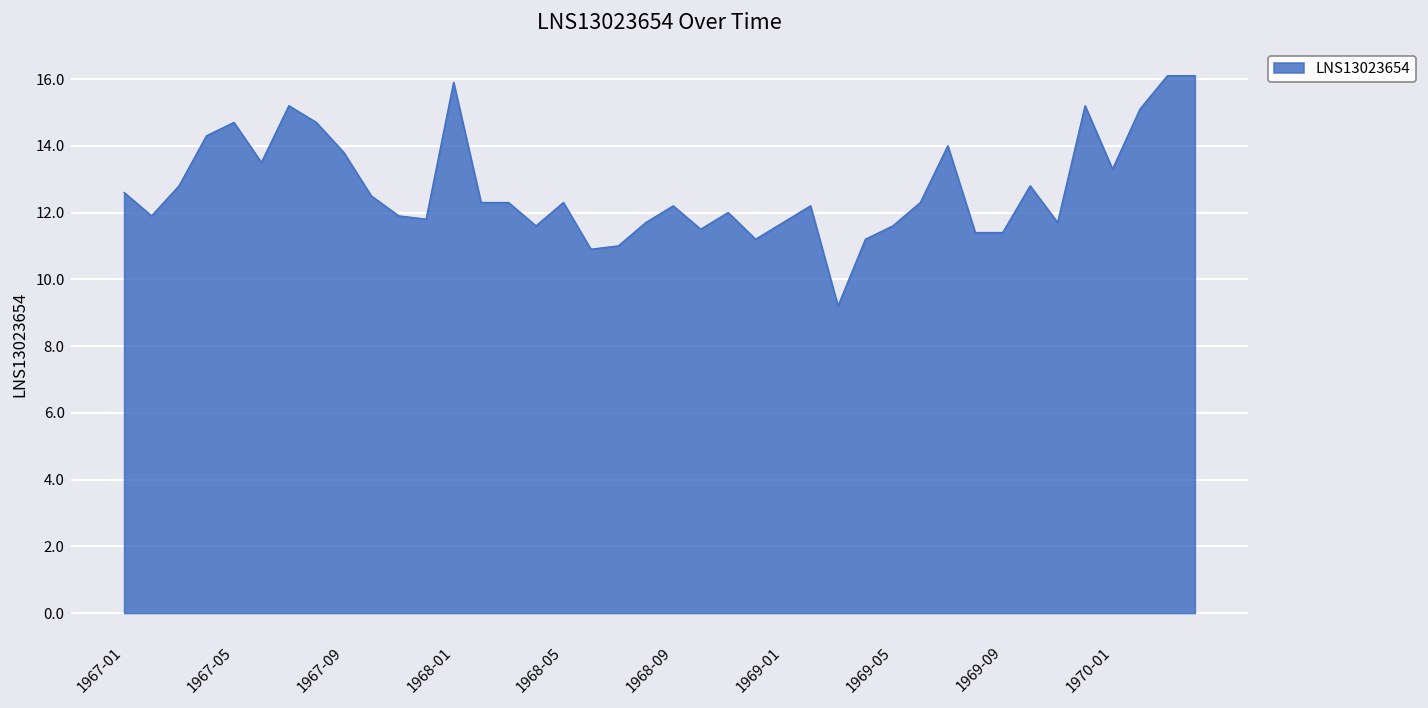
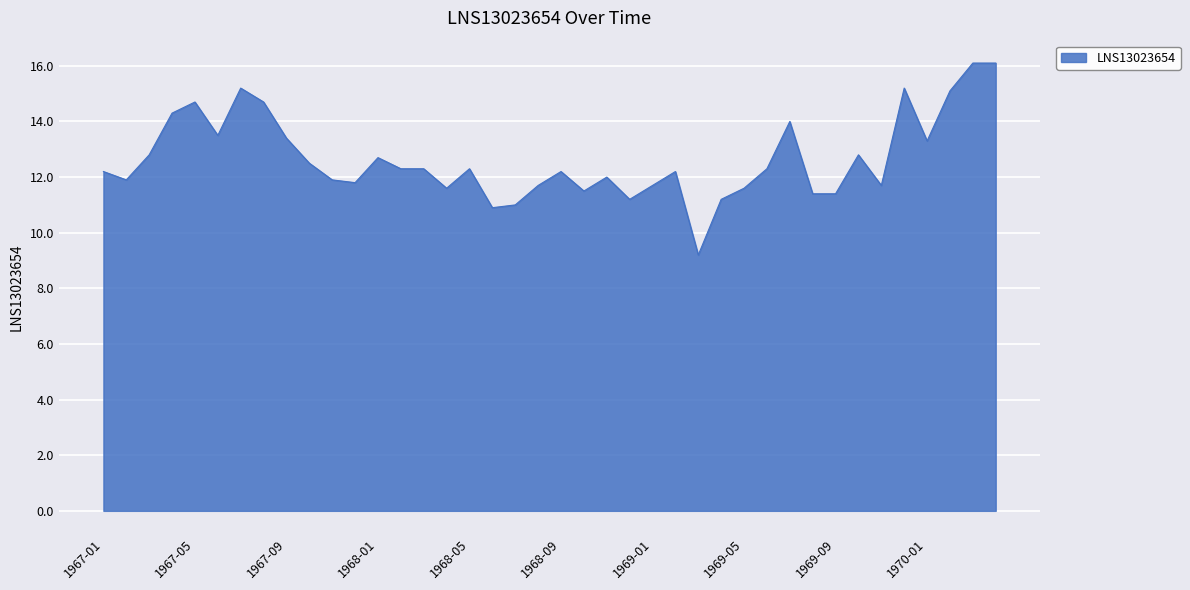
  {
-   "1967-01": 12.6,
+   "1967-01": 12.2,
    "1967-05": 14.7,
-   "1967-09": 13.8,
-   "1968-01": 15.9,
+   "1967-09": 13.4,
+   "1968-01": 12.7,
    "1968-05": 12.3,
    "1968-09": 12.2,
    "1969-01": 11.7,
    "1969-05": 11.6,
    "1969-09": 11.4,
    "1970-01": 13.3
  }
